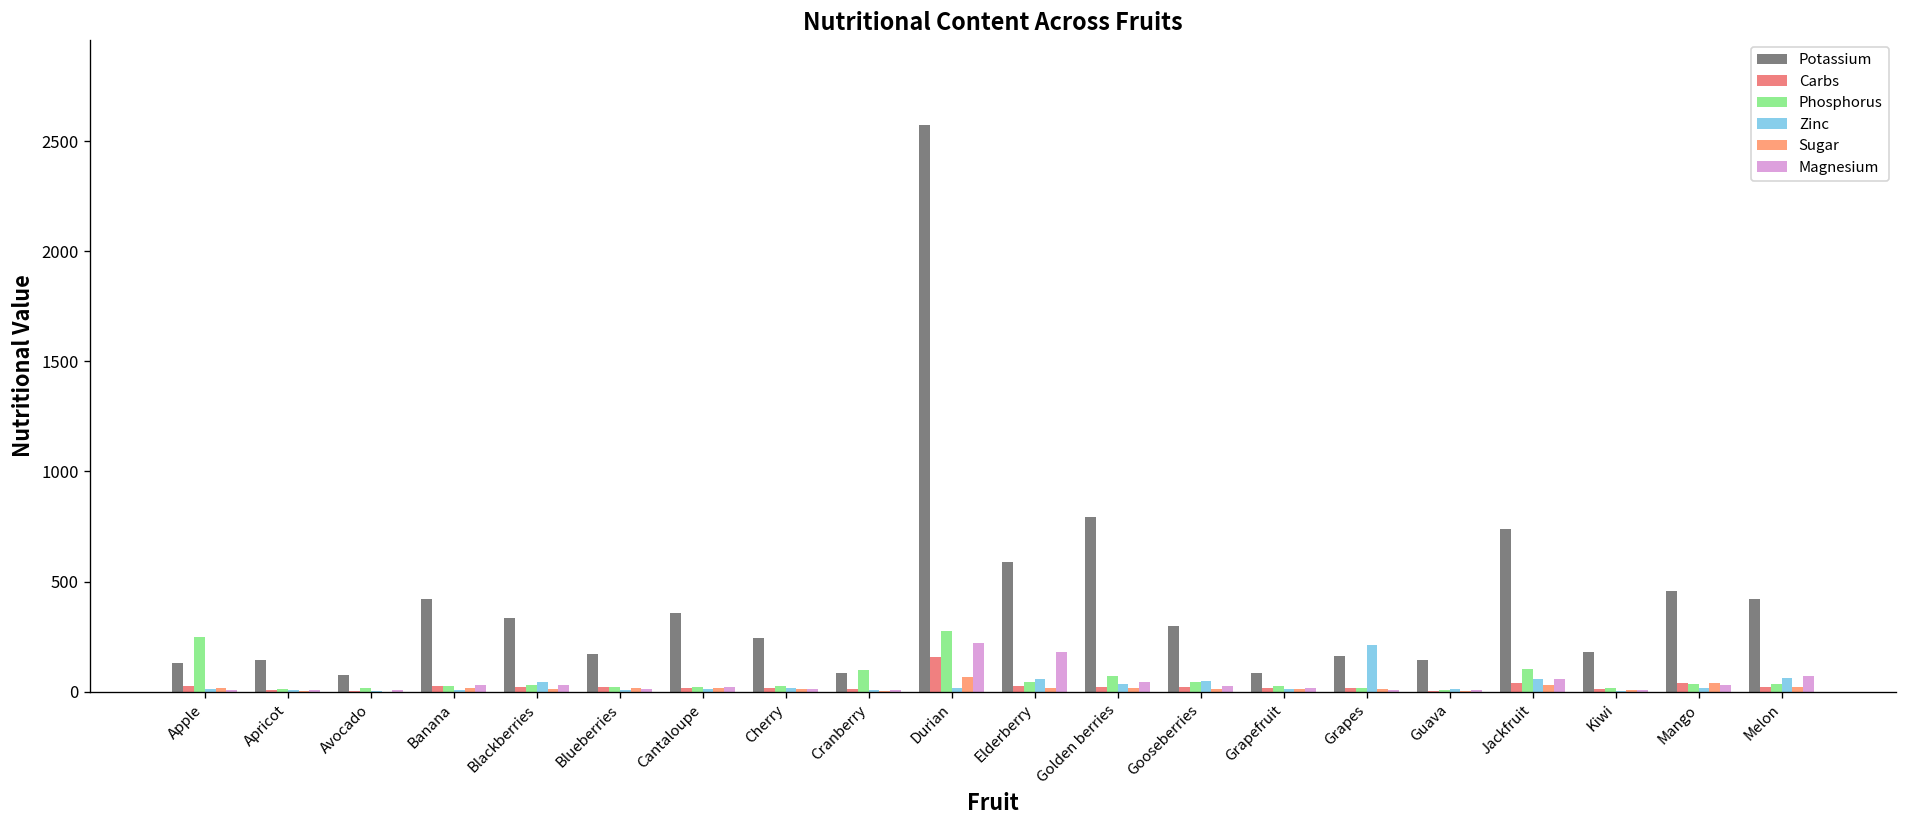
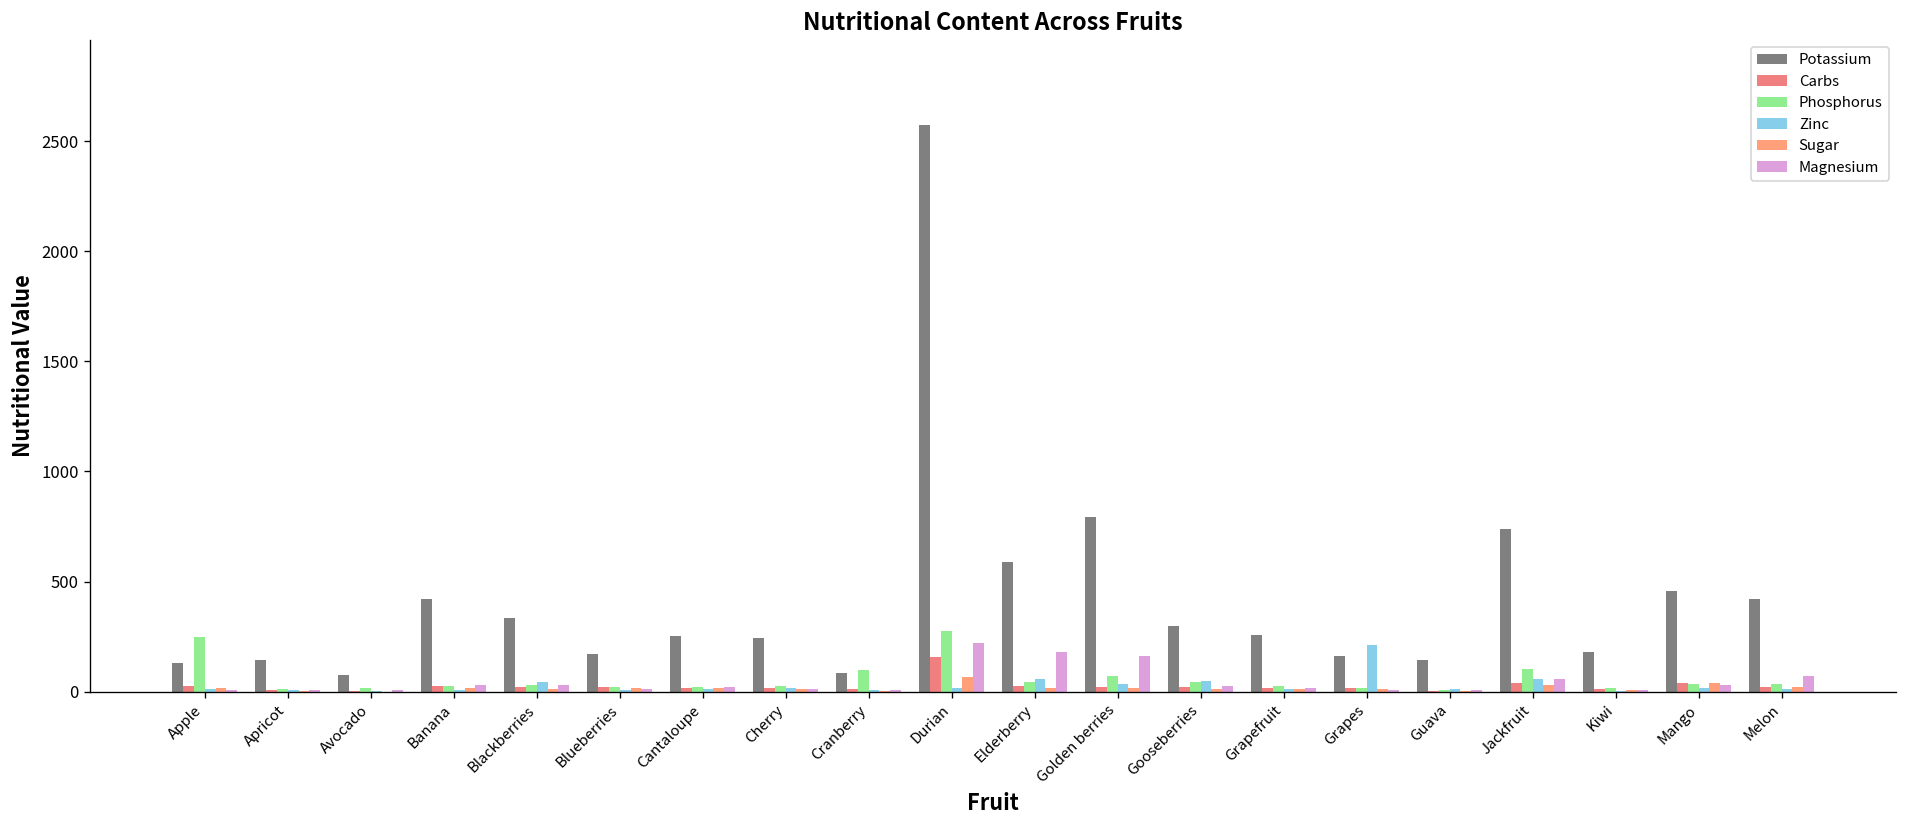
  {
    "Potassium": {
      "Apple": 130,
      "Apricot": 140,
      "Avocado": 80,
      "Banana": 420,
      "Blackberries": 340,
      "Blueberries": 170,
-     "Cantaloupe": 360,
+     "Cantaloupe": 250,
      "Cherry": 240,
      "Cranberry": 90,
      "Durian": 2570,
      "Elderberry": 590,
      "Golden berries": 790,
      "Gooseberries": 300,
-     "Grapefruit": 80,
+     "Grapefruit": 260,
      "Grapes": 160,
      "Guava": 140,
      "Jackfruit": 740,
      "Kiwi": 180,
      "Mango": 460,
      "Melon": 420
    },
    "Phosphorus": {
      "Apple": 250,
      "Avocado": 20,
      "Banana": 30,
      "Blackberries": 30,
      "Blueberries": 20,
      "Cantaloupe": 20,
      "Cherry": 20,
      "Cranberry": 100,
      "Durian": 270,
      "Elderberry": 40,
      "Golden berries": 70,
      "Gooseberries": 40,
      "Grapefruit": 30,
      "Grapes": 20,
      "Jackfruit": 100,
      "Kiwi": 20,
      "Mango": 30,
      "Melon": 30
    },
    "Zinc": {
      "Blackberries": 40,
      "Cherry": 20,
      "Durian": 10,
      "Elderberry": 60,
      "Golden berries": 40,
      "Gooseberries": 50,
      "Grapefruit": 10,
      "Grapes": 210,
      "Jackfruit": 60,
      "Mango": 20,
-     "Melon": 60
+     "Melon": 10
    },
    "Magnesium": {
      "Banana": 30,
      "Blackberries": 30,
      "Cantaloupe": 20,
      "Durian": 220,
      "Elderberry": 180,
-     "Golden berries": 40,
+     "Golden berries": 160,
      "Gooseberries": 30,
      "Grapefruit": 20,
      "Jackfruit": 60,
      "Mango": 30,
      "Melon": 70
    }
  }
